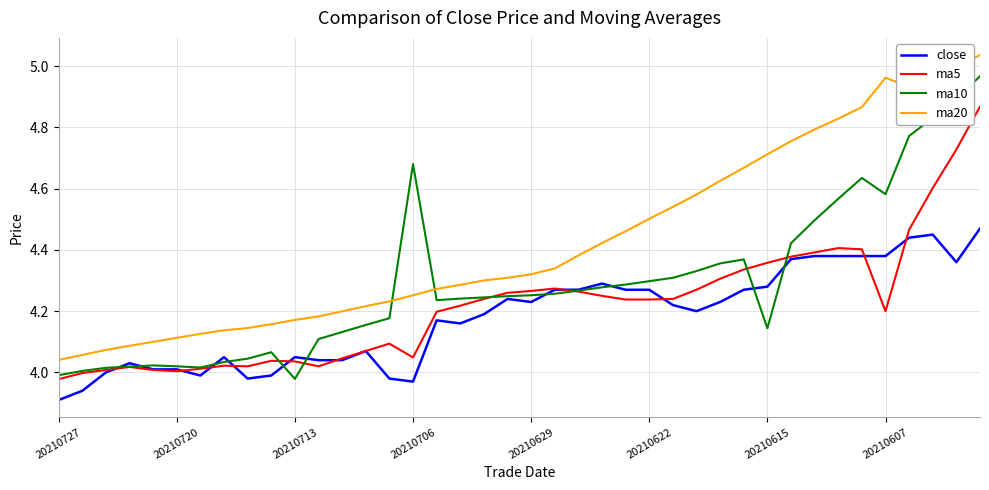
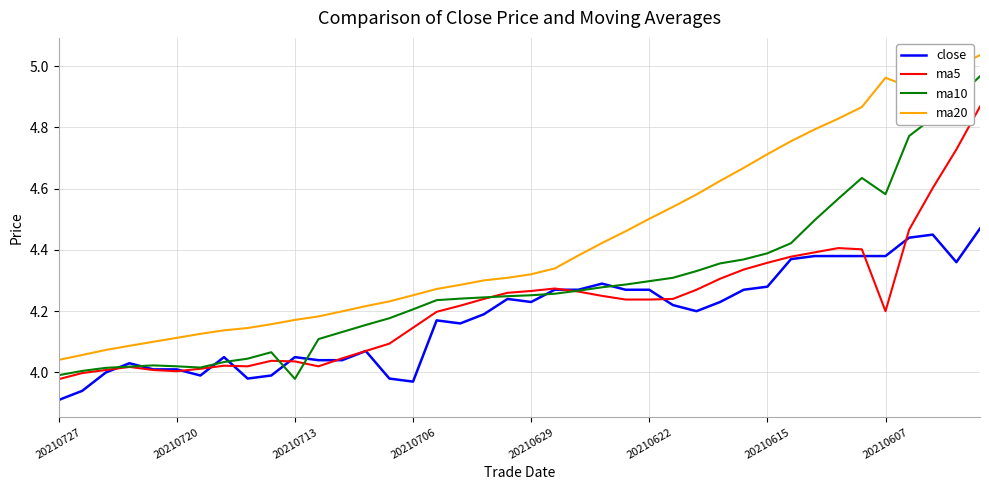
  {
    "close": {
      "20210727": 3.91,
      "20210713": 4.05,
      "20210706": 3.97,
      "20210629": 4.23,
      "20210622": 4.27,
      "20210615": 4.28,
      "20210607": 4.38
    },
    "ma5": {
      "20210727": 3.98,
      "20210713": 4.04,
-     "20210706": 4.05,
+     "20210706": 4.15,
      "20210629": 4.27,
      "20210622": 4.24,
      "20210615": 4.36,
      "20210607": 4.20
    },
    "ma10": {
      "20210727": 3.99,
      "20210720": 4.02,
      "20210713": 3.98,
-     "20210706": 4.68,
+     "20210706": 4.21,
      "20210629": 4.25,
      "20210622": 4.30,
-     "20210615": 4.14,
+     "20210615": 4.39,
      "20210607": 4.58
    },
    "ma20": {
      "20210727": 4.04,
      "20210720": 4.11,
      "20210713": 4.17,
      "20210706": 4.25,
      "20210629": 4.32,
      "20210622": 4.50,
      "20210615": 4.71,
      "20210607": 4.96
    }
  }
